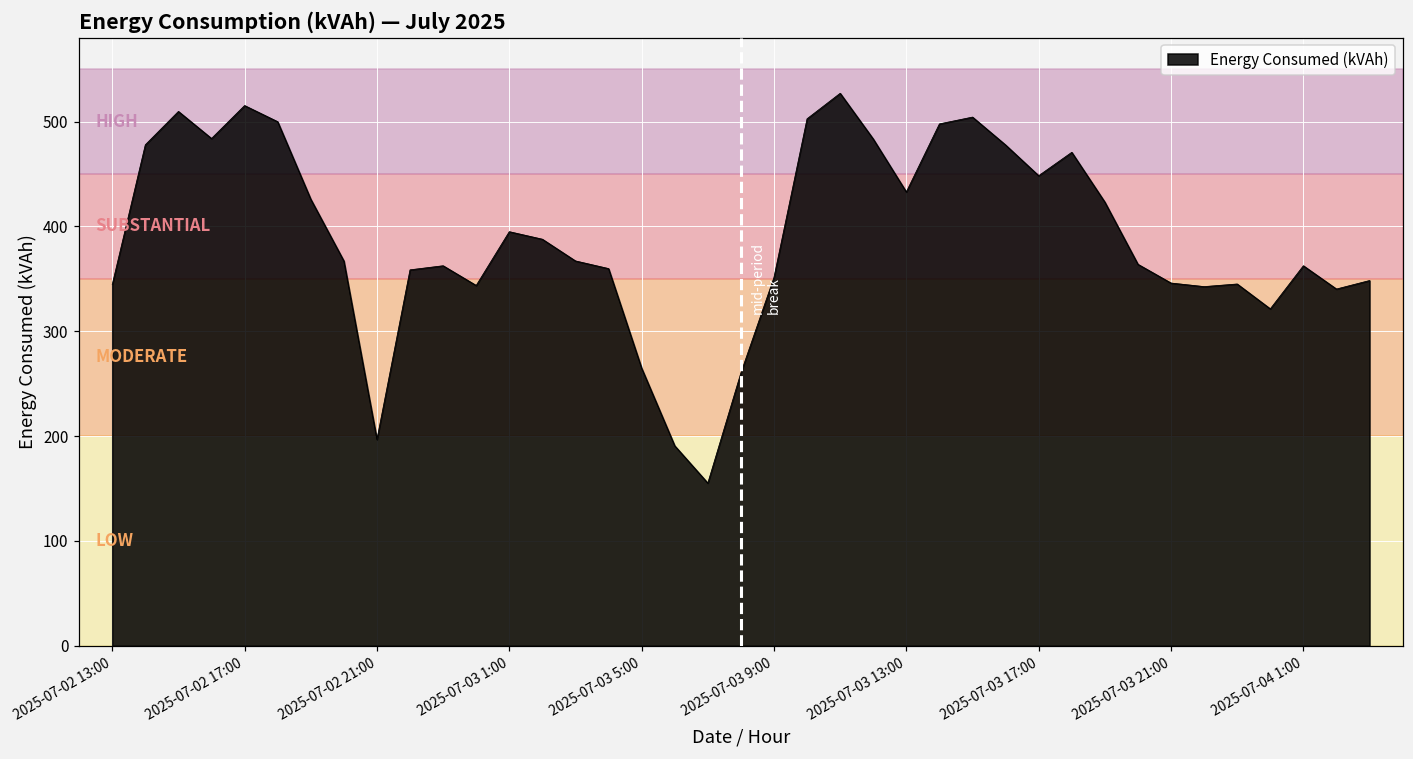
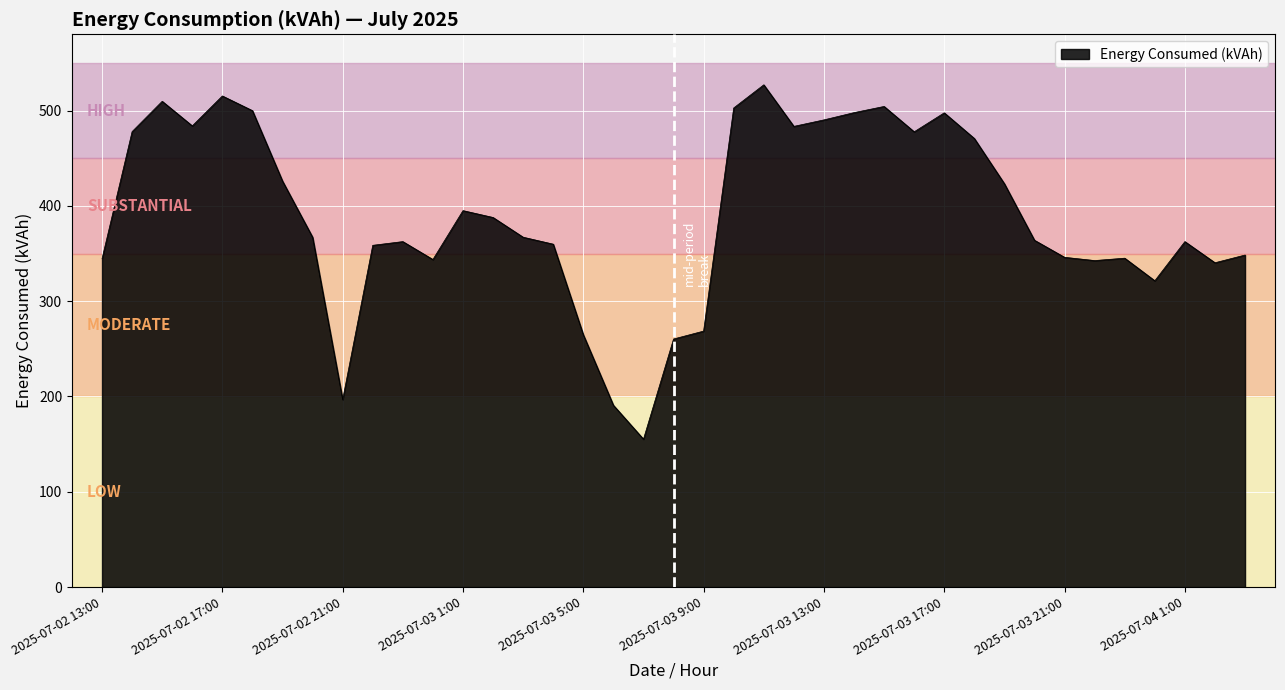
  {
    "2025-07-02 13:00": 340,
    "2025-07-02 17:00": 520,
    "2025-07-02 21:00": 200,
    "2025-07-03 1:00": 400,
    "2025-07-03 5:00": 260,
-   "2025-07-03 9:00": 350,
-   "2025-07-03 13:00": 430,
-   "2025-07-03 17:00": 450,
+   "2025-07-03 9:00": 270,
+   "2025-07-03 13:00": 490,
+   "2025-07-03 17:00": 500,
    "2025-07-03 21:00": 350,
    "2025-07-04 1:00": 360
  }
